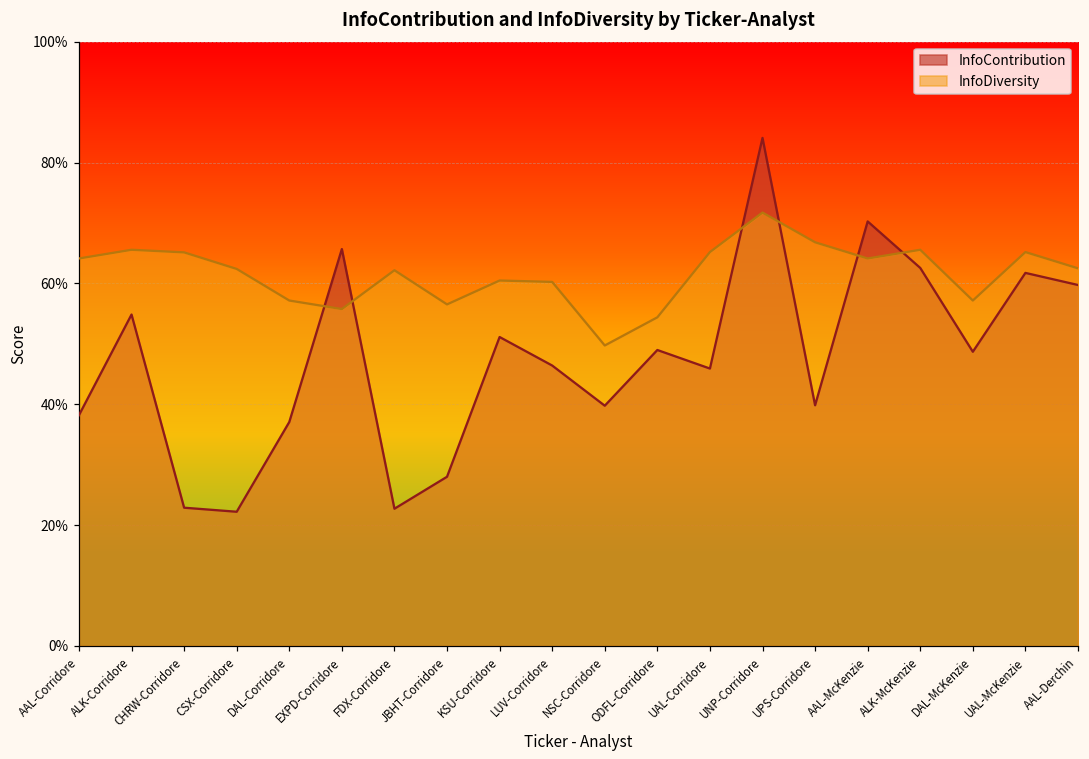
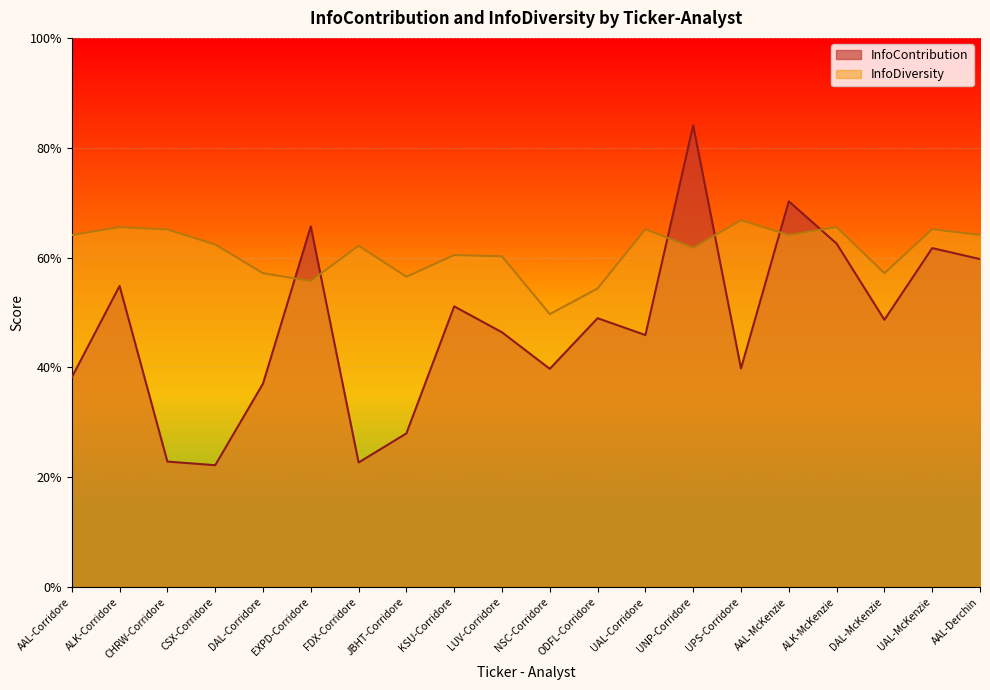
  {
    "InfoContribution": {
      "AAL-Corridore": "38%",
      "ALK-Corridore": "55%",
      "CHRW-Corridore": "23%",
      "CSX-Corridore": "22%",
      "DAL-Corridore": "37%",
      "EXPD-Corridore": "66%",
      "FDX-Corridore": "23%",
      "JBHT-Corridore": "28%",
      "KSU-Corridore": "51%",
      "LUV-Corridore": "46%",
      "NSC-Corridore": "40%",
      "ODFL-Corridore": "49%",
      "UAL-Corridore": "46%",
      "UNP-Corridore": "84%",
      "UPS-Corridore": "40%",
      "AAL-McKenzie": "70%",
      "ALK-McKenzie": "63%",
      "DAL-McKenzie": "49%",
      "UAL-McKenzie": "62%",
      "AAL-Derchin": "60%"
    },
    "InfoDiversity": {
      "AAL-Corridore": "64%",
      "ALK-Corridore": "66%",
      "CHRW-Corridore": "65%",
      "CSX-Corridore": "62%",
      "DAL-Corridore": "57%",
      "EXPD-Corridore": "56%",
      "FDX-Corridore": "62%",
      "JBHT-Corridore": "57%",
      "KSU-Corridore": "60%",
      "LUV-Corridore": "60%",
      "NSC-Corridore": "50%",
      "ODFL-Corridore": "54%",
      "UAL-Corridore": "65%",
-     "UNP-Corridore": "72%",
+     "UNP-Corridore": "62%",
      "UPS-Corridore": "67%",
      "AAL-McKenzie": "64%",
      "ALK-McKenzie": "66%",
      "DAL-McKenzie": "57%",
      "UAL-McKenzie": "65%",
-     "AAL-Derchin": "62%"
+     "AAL-Derchin": "64%"
    }
  }
